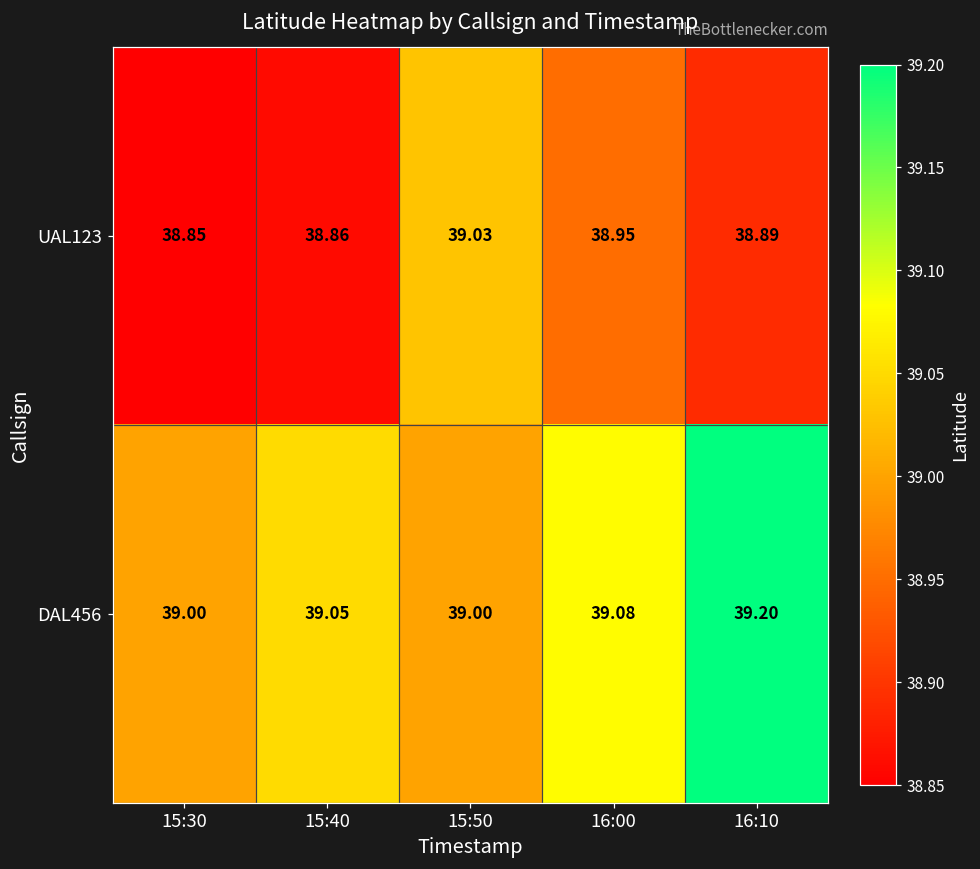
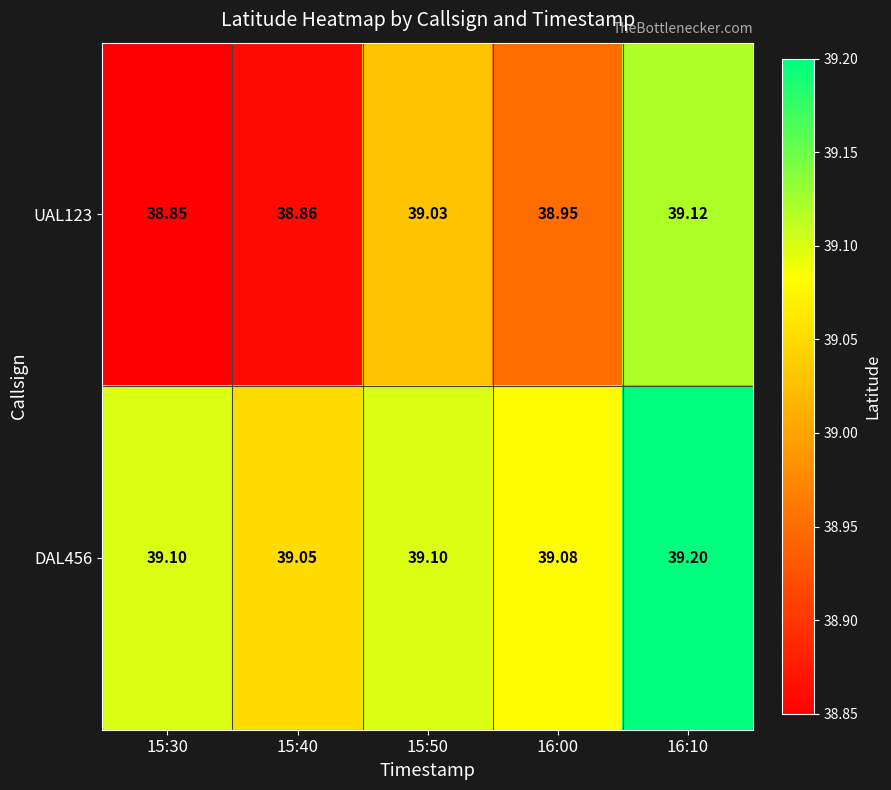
  {
    "UAL123": {
      "15:30": 38.85,
      "15:40": 38.86,
      "15:50": 39.03,
      "16:00": 38.95,
-     "16:10": 38.89
+     "16:10": 39.12
    },
    "DAL456": {
-     "15:30": 39.00,
+     "15:30": 39.10,
      "15:40": 39.05,
-     "15:50": 39.00,
+     "15:50": 39.10,
      "16:00": 39.08,
      "16:10": 39.20
    }
  }
